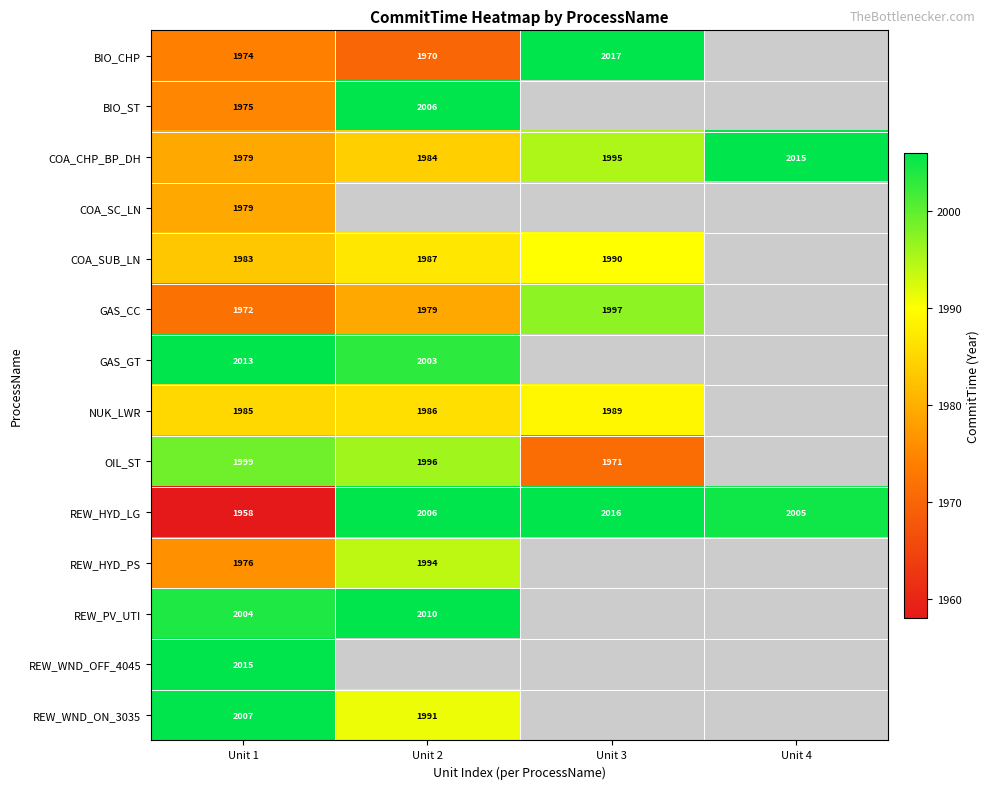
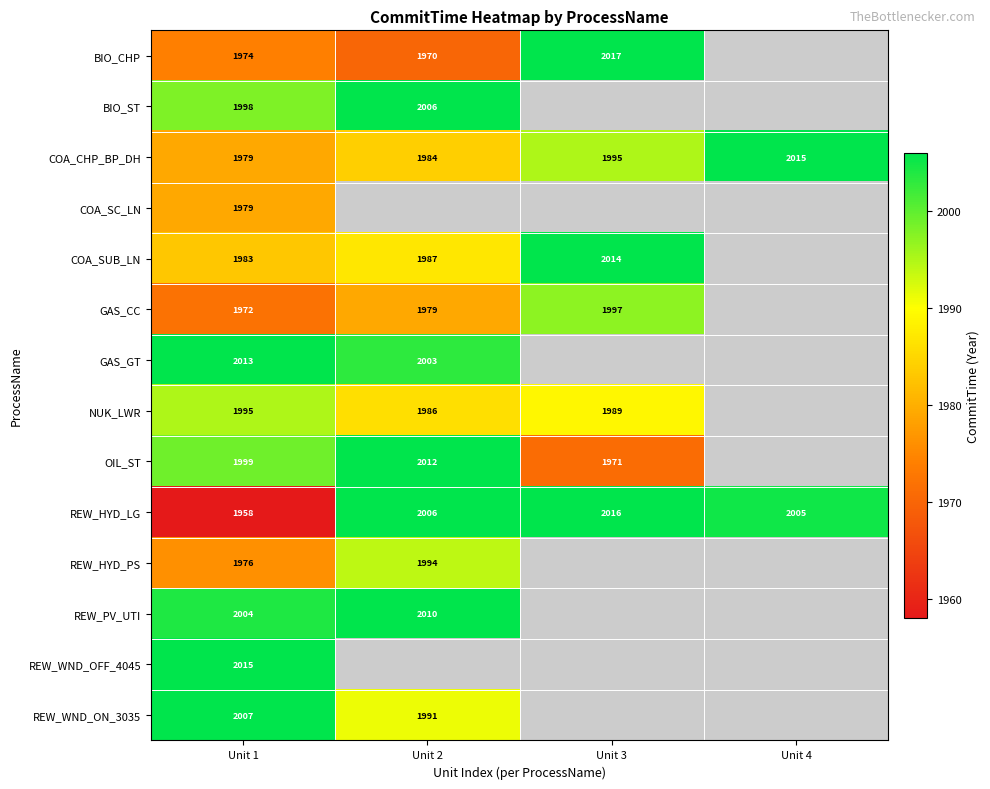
  {
    "BIO_CHP": {
      "Unit 1": 1974,
      "Unit 2": 1970,
      "Unit 3": 2017
    },
    "BIO_ST": {
-     "Unit 1": 1975,
+     "Unit 1": 1998,
      "Unit 2": 2006
    },
    "COA_CHP_BP_DH": {
      "Unit 1": 1979,
      "Unit 2": 1984,
      "Unit 3": 1995,
      "Unit 4": 2015
    },
    "COA_SC_LN": {
      "Unit 1": 1979
    },
    "COA_SUB_LN": {
      "Unit 1": 1983,
      "Unit 2": 1987,
-     "Unit 3": 1990
+     "Unit 3": 2014
    },
    "GAS_CC": {
      "Unit 1": 1972,
      "Unit 2": 1979,
      "Unit 3": 1997
    },
    "GAS_GT": {
      "Unit 1": 2013,
      "Unit 2": 2003
    },
    "NUK_LWR": {
-     "Unit 1": 1985,
+     "Unit 1": 1995,
      "Unit 2": 1986,
      "Unit 3": 1989
    },
    "OIL_ST": {
      "Unit 1": 1999,
-     "Unit 2": 1996,
+     "Unit 2": 2012,
      "Unit 3": 1971
    },
    "REW_HYD_LG": {
      "Unit 1": 1958,
      "Unit 2": 2006,
      "Unit 3": 2016,
      "Unit 4": 2005
    },
    "REW_HYD_PS": {
      "Unit 1": 1976,
      "Unit 2": 1994
    },
    "REW_PV_UTI": {
      "Unit 1": 2004,
      "Unit 2": 2010
    },
    "REW_WND_OFF_4045": {
      "Unit 1": 2015
    },
    "REW_WND_ON_3035": {
      "Unit 1": 2007,
      "Unit 2": 1991
    }
  }
